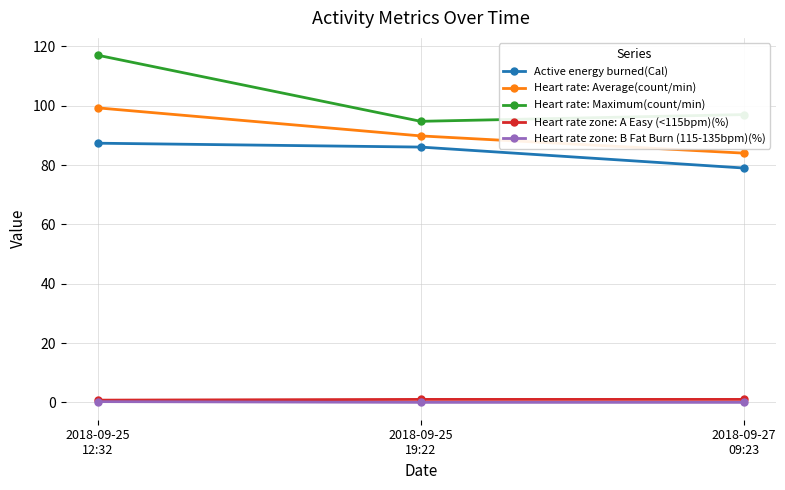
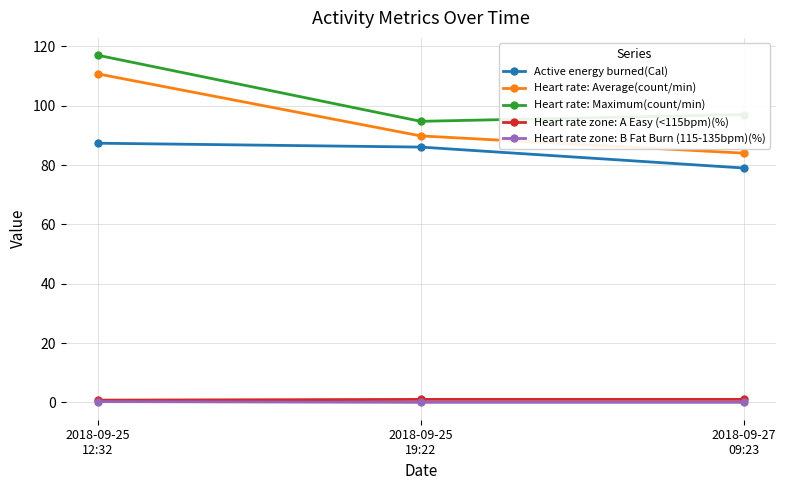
  {
    "Active energy burned(Cal)": {
      "2018-09-25 12:32": 87,
      "2018-09-25 19:22": 86,
      "2018-09-27 09:23": 79
    },
    "Heart rate: Average(count/min)": {
-     "2018-09-25 12:32": 99,
+     "2018-09-25 12:32": 111,
      "2018-09-25 19:22": 90,
      "2018-09-27 09:23": 84
    },
    "Heart rate: Maximum(count/min)": {
      "2018-09-25 12:32": 117,
      "2018-09-25 19:22": 95
    },
    "Heart rate zone: A Easy (<115bpm)(%)": {
      "2018-09-25 19:22": 1,
      "2018-09-27 09:23": 1
    },
    "Heart rate zone: B Fat Burn (115-135bpm)(%)": {
      "2018-09-25 19:22": 0,
      "2018-09-27 09:23": 0
    }
  }
